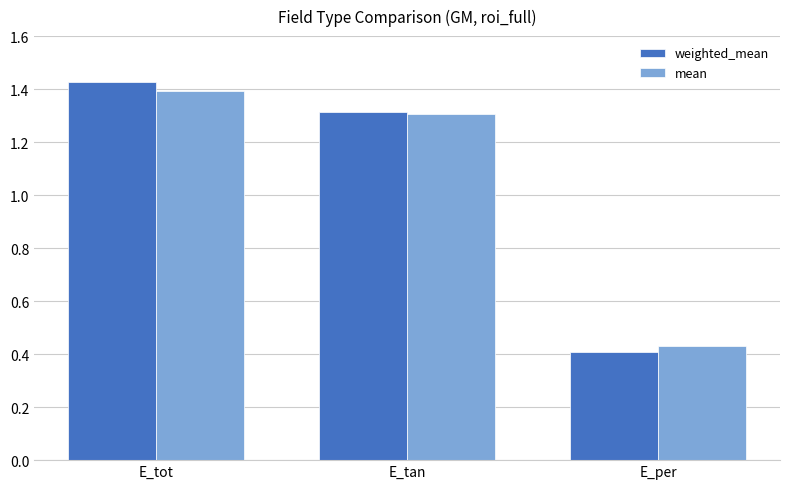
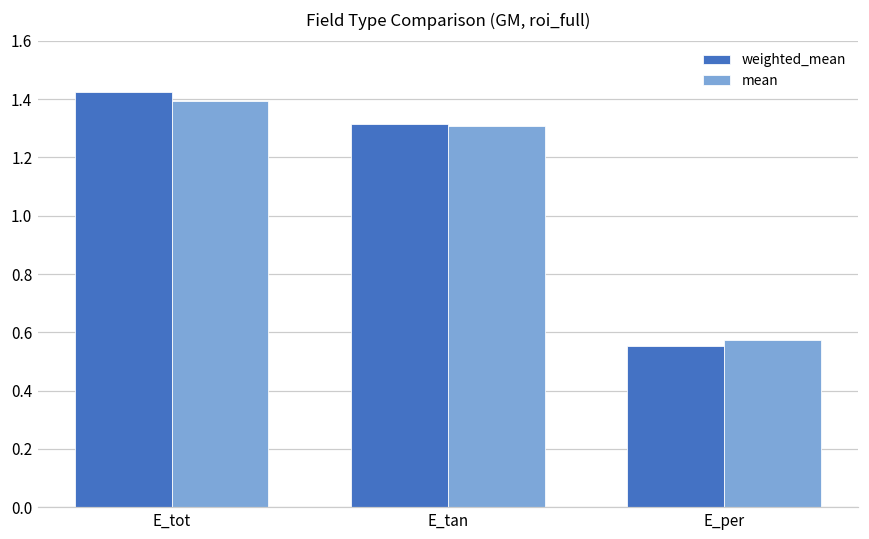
  {
    "weighted_mean": {
      "E_tot": 1.43,
      "E_tan": 1.31,
-     "E_per": 0.41
+     "E_per": 0.55
    },
    "mean": {
      "E_tot": 1.39,
      "E_tan": 1.31,
-     "E_per": 0.43
+     "E_per": 0.57
    }
  }
